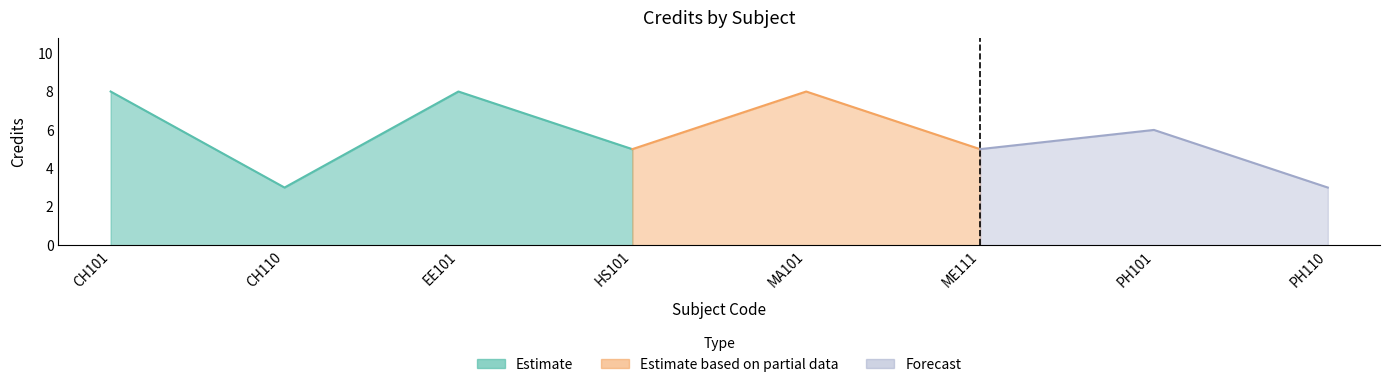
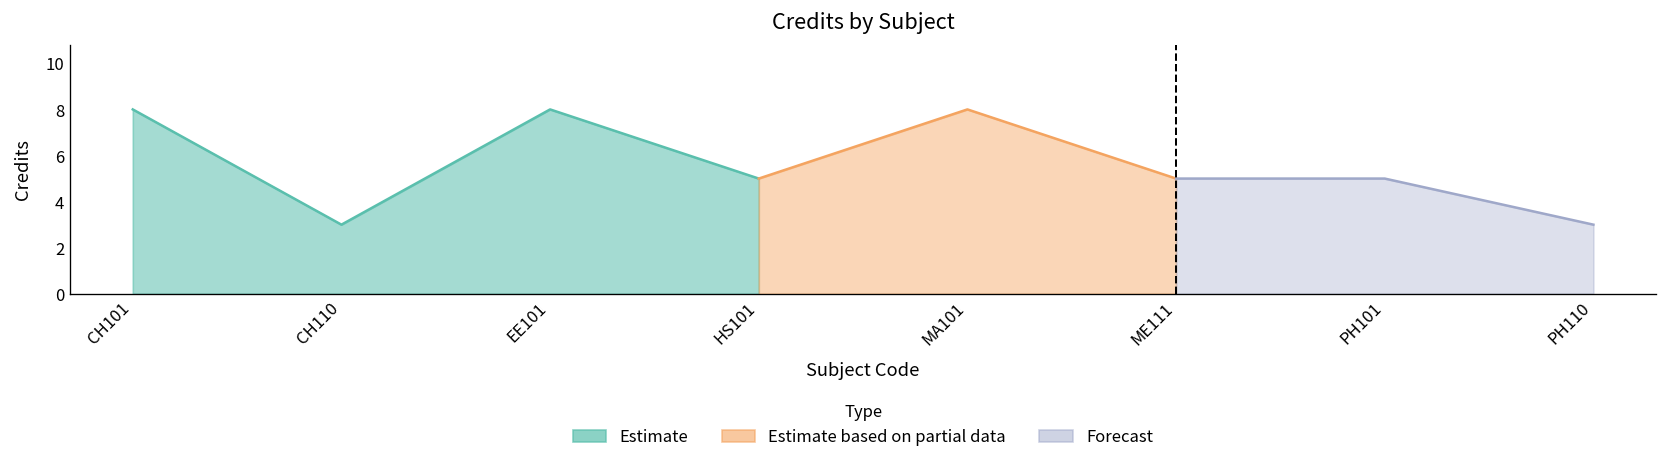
  {
    "Estimate": {
      "CH101": 8,
      "CH110": 3,
      "EE101": 8
    },
    "Estimate based on partial data": {
      "MA101": 8
    },
    "Forecast": {
-     "PH101": 6,
+     "PH101": 5,
      "PH110": 3
    }
  }
